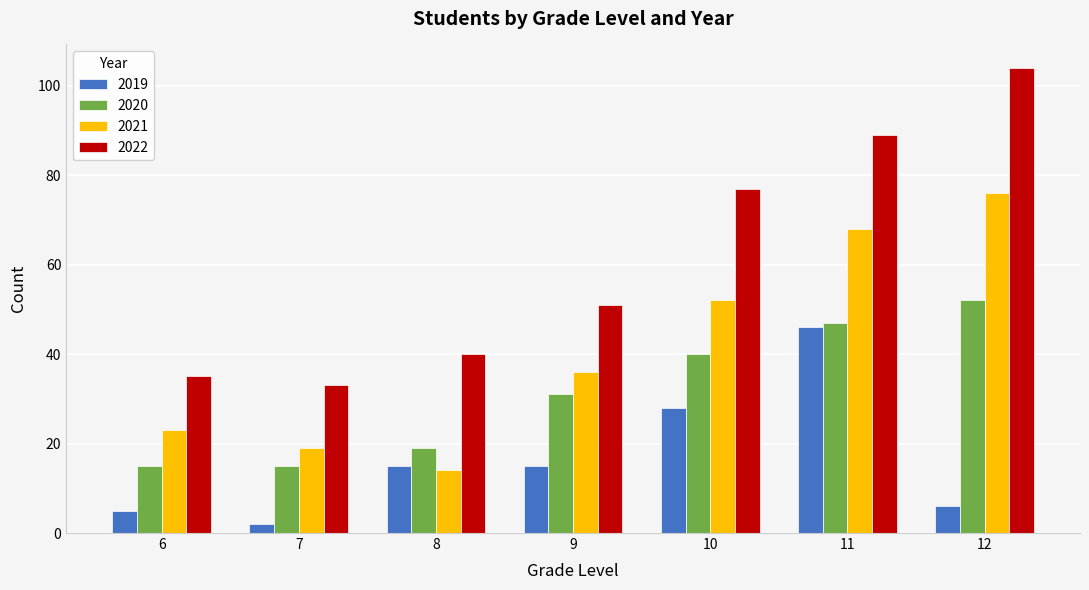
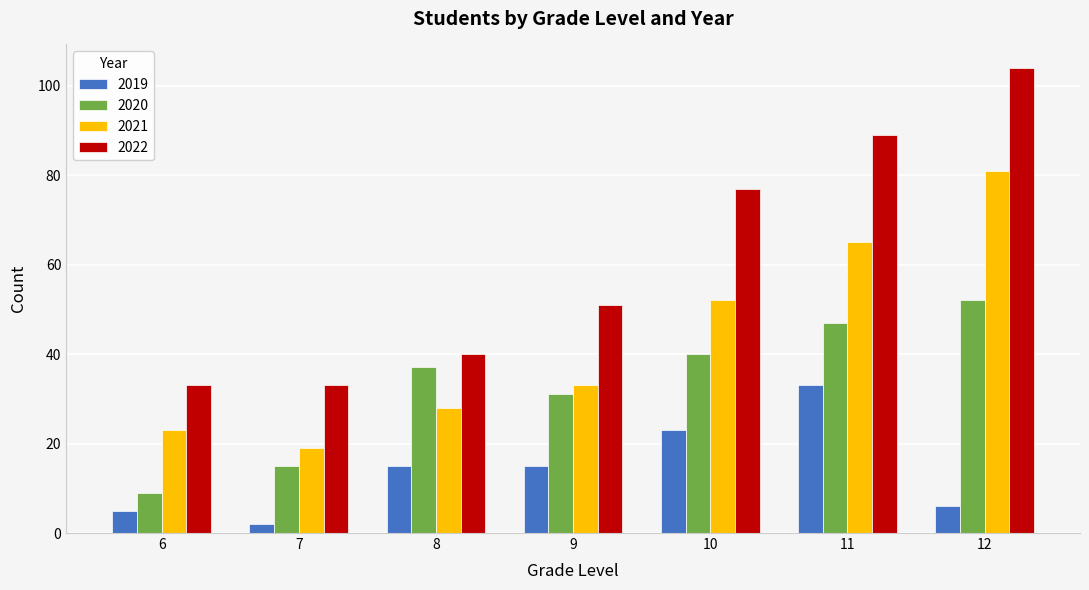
  {
    "2019": {
      "6": 5,
      "7": 2,
      "8": 15,
      "9": 15,
-     "10": 28,
-     "11": 46,
+     "10": 23,
+     "11": 33,
      "12": 6
    },
    "2020": {
-     "6": 15,
+     "6": 9,
      "7": 15,
-     "8": 19,
+     "8": 37,
      "9": 31,
      "10": 40,
      "11": 47,
      "12": 52
    },
    "2021": {
      "6": 23,
      "7": 19,
-     "8": 14,
-     "9": 36,
+     "8": 28,
+     "9": 33,
      "10": 52,
-     "11": 68,
-     "12": 76
+     "11": 65,
+     "12": 81
    },
    "2022": {
-     "6": 35,
+     "6": 33,
      "7": 33,
      "8": 40,
      "9": 51,
      "10": 77,
      "11": 89,
      "12": 104
    }
  }
